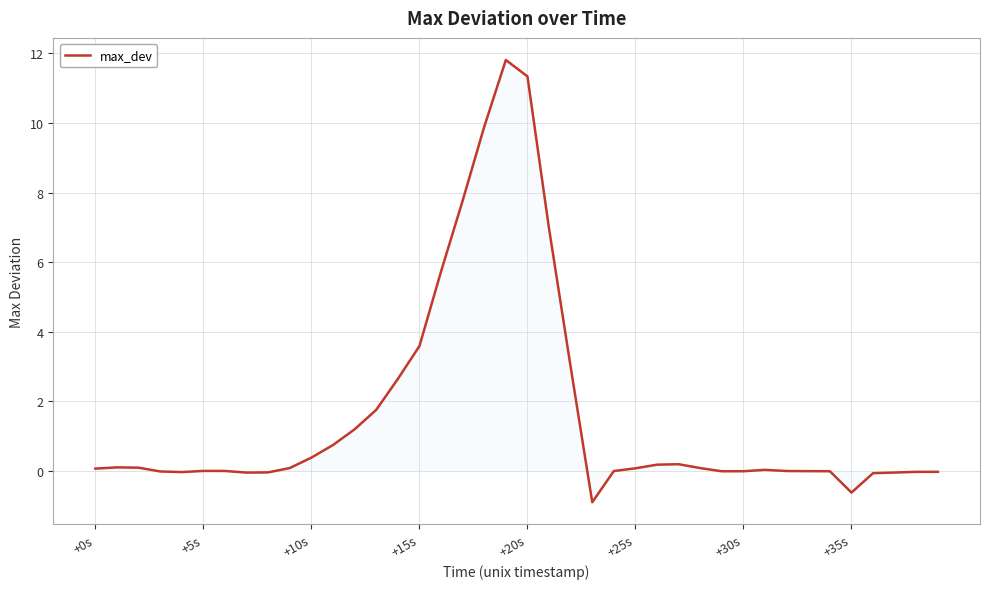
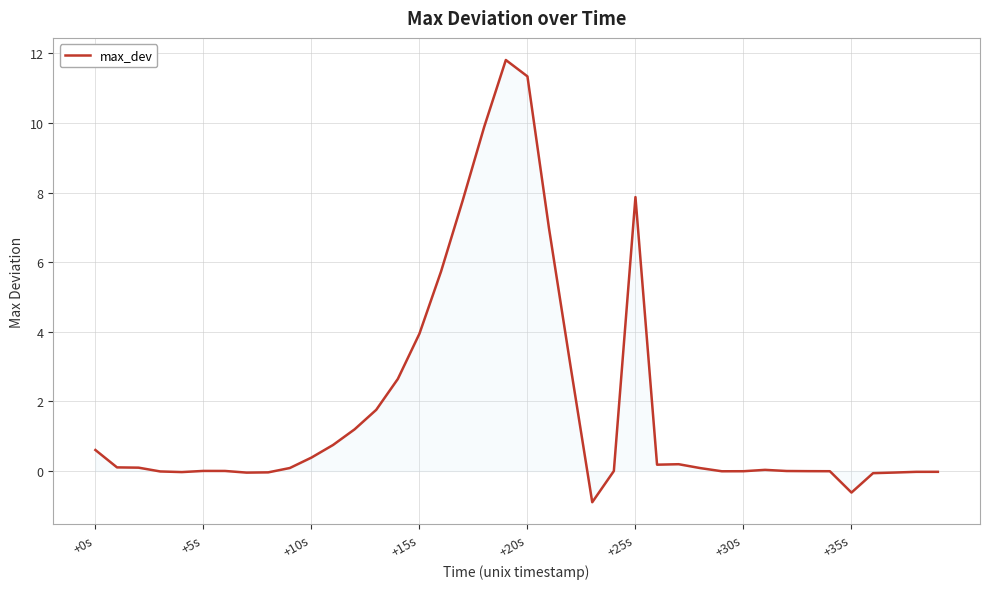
  {
    "max_dev": {
-     "+0s": 0.1,
-     "+15s": 3.6,
-     "+25s": 0.1,
+     "+0s": 0.6,
+     "+15s": 3.9,
+     "+25s": 7.9,
      "+35s": -0.6
    }
  }
